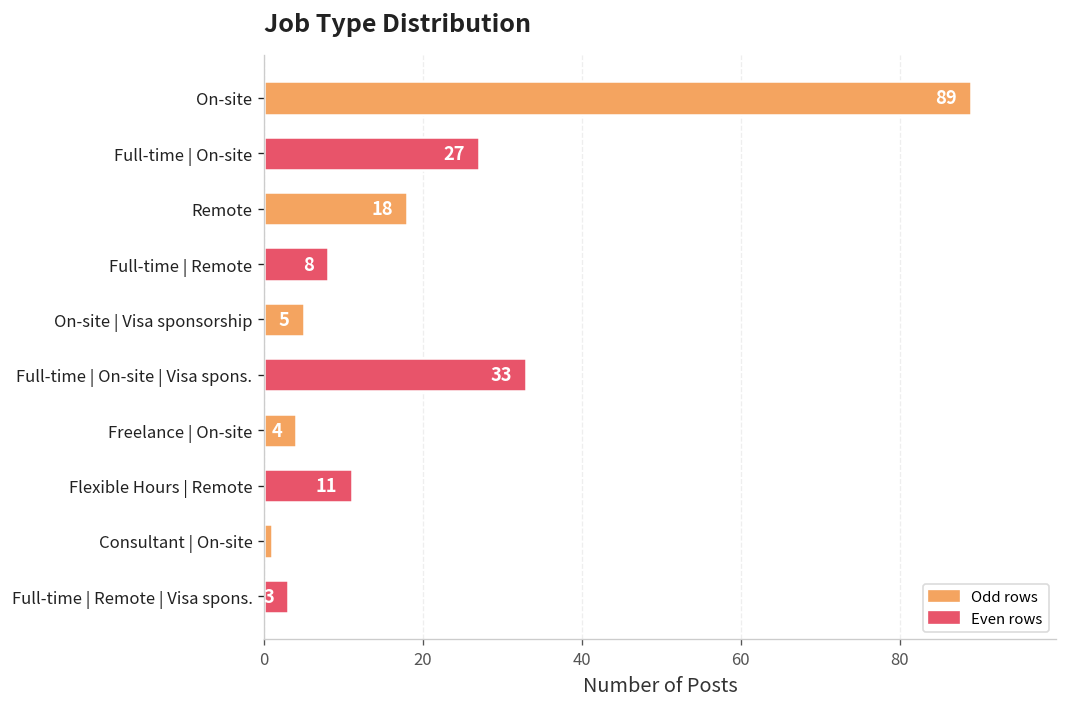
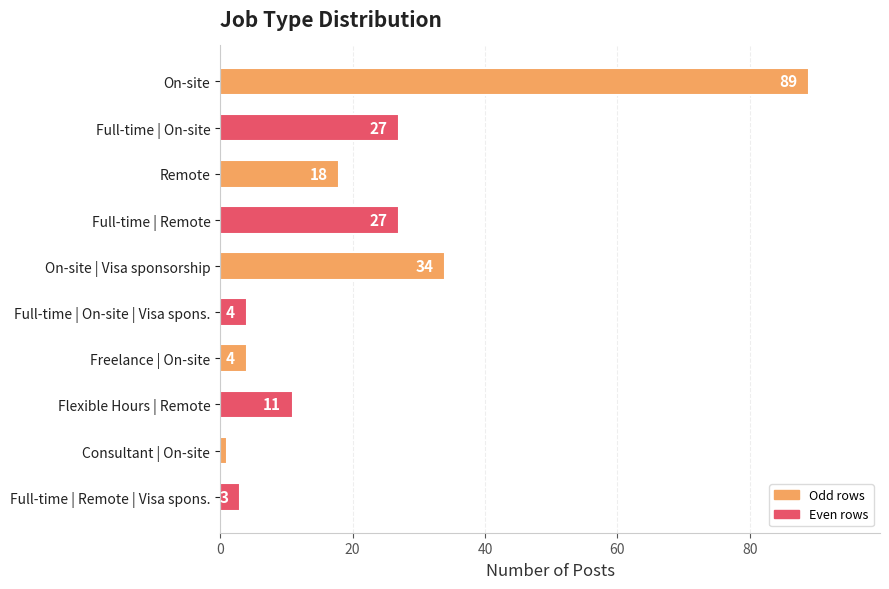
  {
    "On-site": 89,
    "Full-time | On-site": 27,
    "Remote": 18,
-   "Full-time | Remote": 8,
-   "On-site | Visa sponsorship": 5,
-   "Full-time | On-site | Visa spons.": 33,
+   "Full-time | Remote": 27,
+   "On-site | Visa sponsorship": 34,
+   "Full-time | On-site | Visa spons.": 4,
    "Freelance | On-site": 4,
    "Flexible Hours | Remote": 11,
    "Full-time | Remote | Visa spons.": 3
  }
